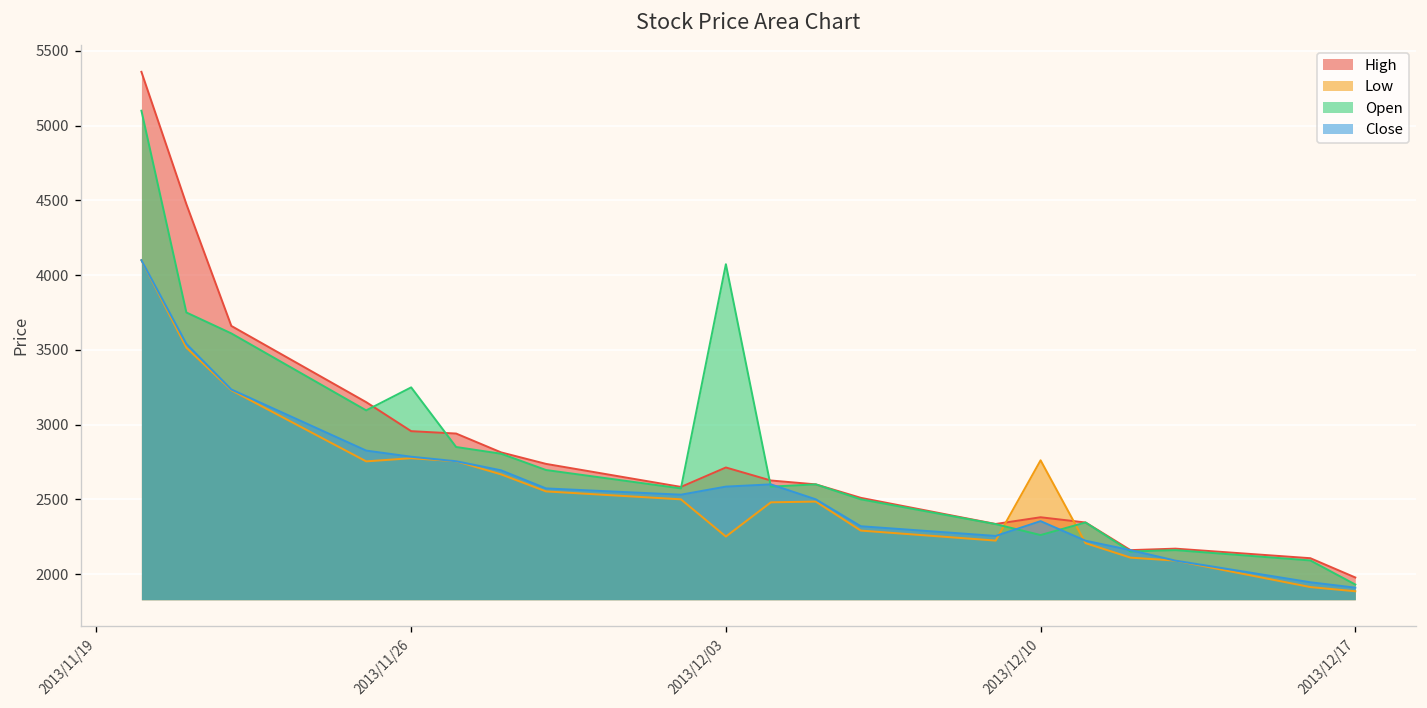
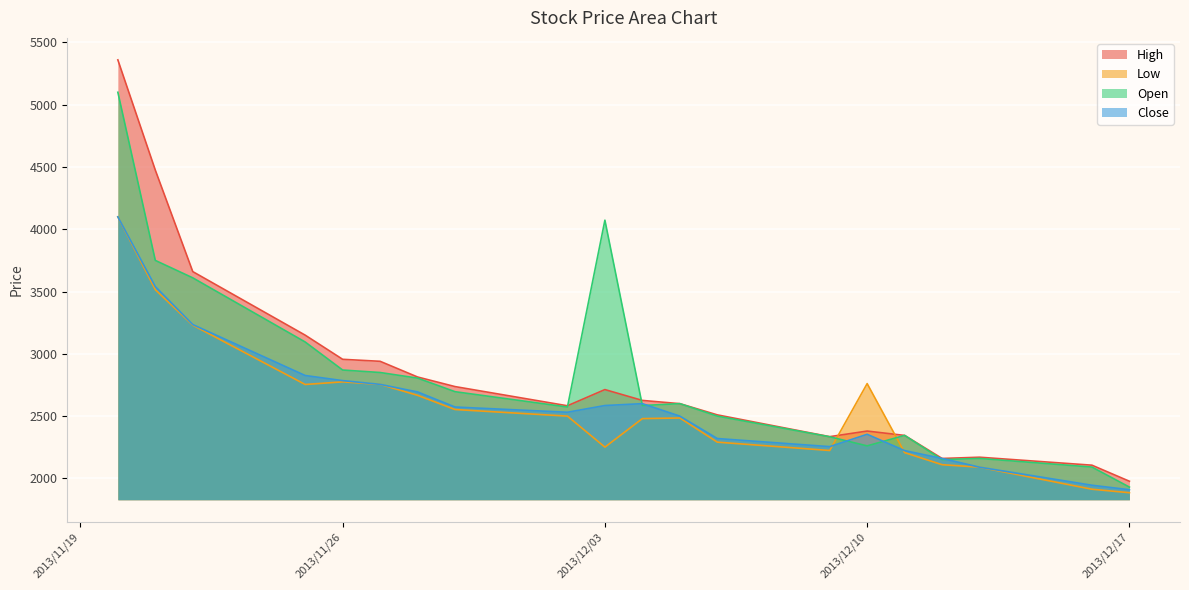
  {
    "High": {
      "2013/11/26": 2960,
      "2013/12/03": 2710,
      "2013/12/10": 2380,
      "2013/12/17": 1980
    },
    "Low": {
      "2013/12/03": 2250,
      "2013/12/10": 2760,
      "2013/12/17": 1890
    },
    "Open": {
-     "2013/11/26": 3250,
+     "2013/11/26": 2870,
      "2013/12/03": 4070,
      "2013/12/10": 2260,
      "2013/12/17": 1930
    },
    "Close": {
      "2013/12/03": 2590,
      "2013/12/10": 2350,
      "2013/12/17": 1910
    }
  }
